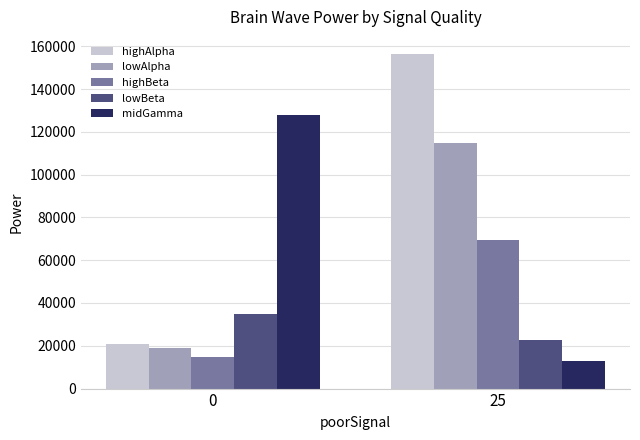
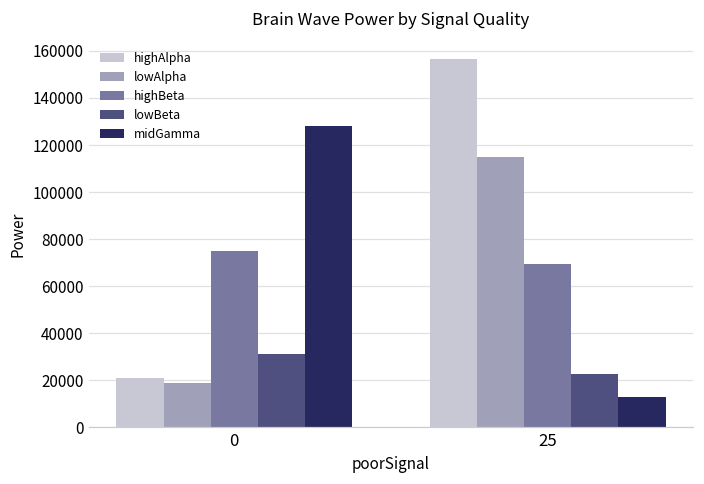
  {
    "highAlpha": {
      "0": 21000,
      "25": 157000
    },
    "lowAlpha": {
      "0": 19000,
      "25": 115000
    },
    "highBeta": {
-     "0": 15000,
+     "0": 75000,
      "25": 69000
    },
    "lowBeta": {
-     "0": 35000,
+     "0": 31000,
      "25": 23000
    },
    "midGamma": {
      "0": 128000,
      "25": 13000
    }
  }
